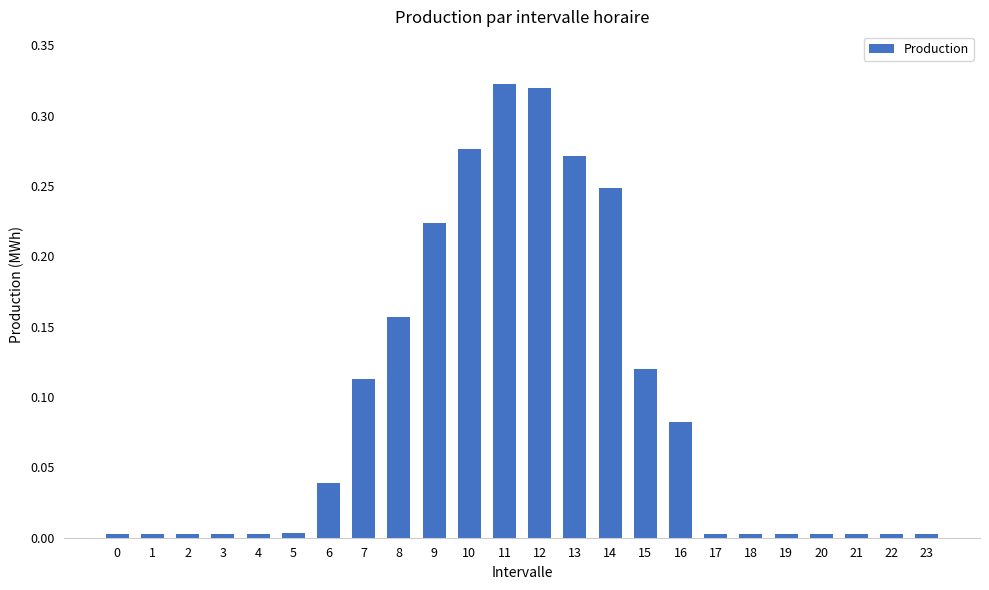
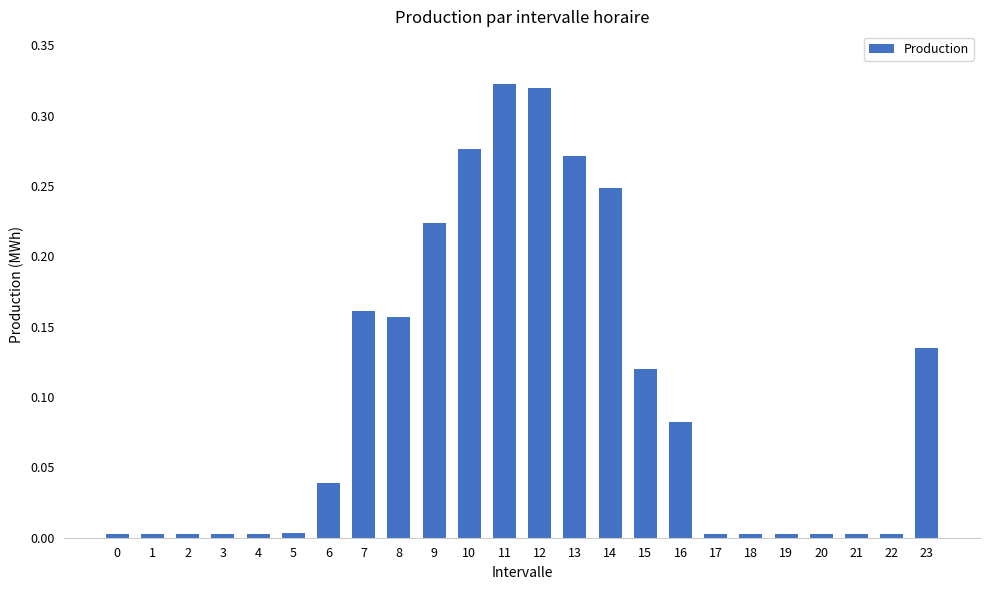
  {
    "0": 0.003,
    "1": 0.003,
    "2": 0.003,
    "3": 0.003,
    "4": 0.003,
    "5": 0.004,
    "6": 0.039,
-   "7": 0.113,
+   "7": 0.161,
    "8": 0.157,
    "9": 0.224,
    "10": 0.276,
    "11": 0.323,
    "12": 0.320,
    "13": 0.271,
    "14": 0.249,
    "15": 0.120,
    "16": 0.082,
    "17": 0.003,
    "18": 0.003,
    "19": 0.003,
    "20": 0.003,
    "21": 0.003,
    "22": 0.003,
-   "23": 0.003
+   "23": 0.135
  }
